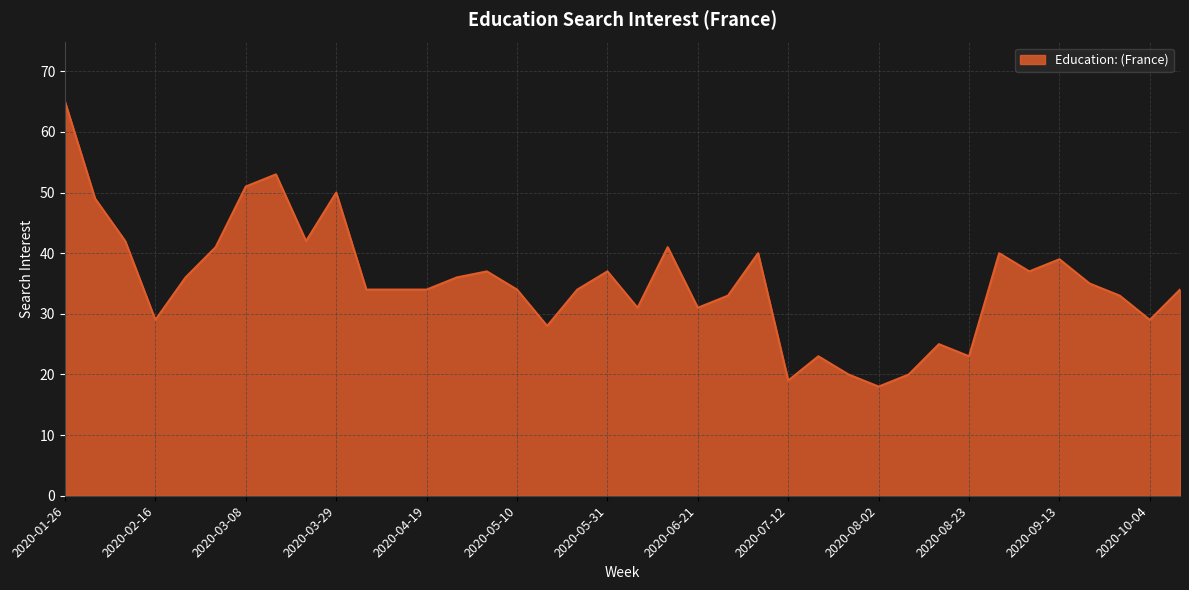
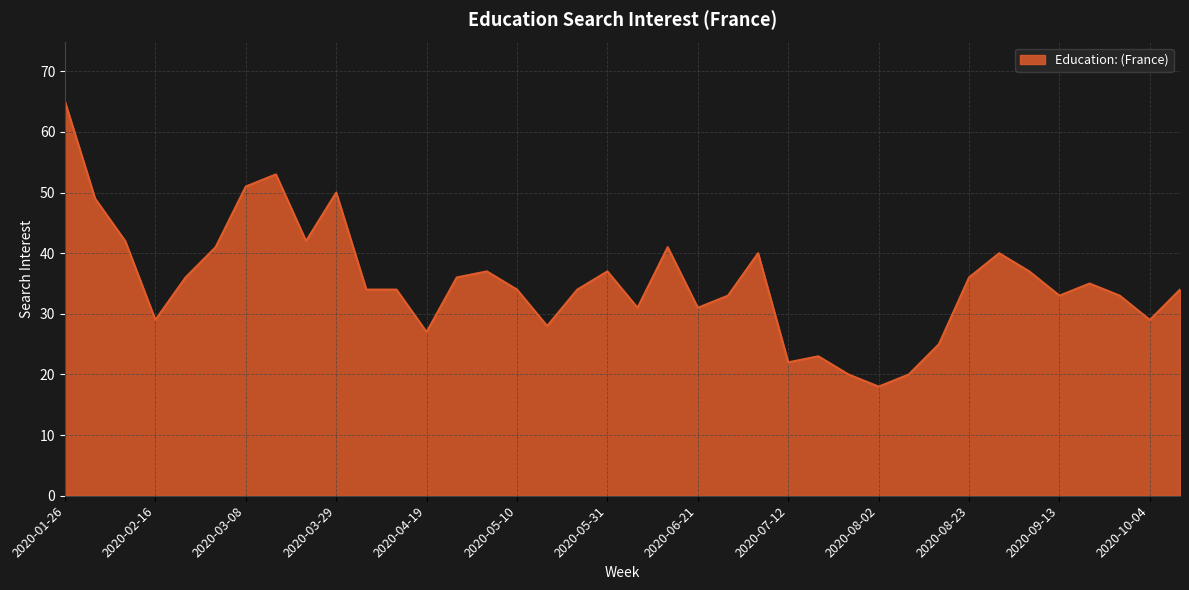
  {
    "2020-01-26": 65,
    "2020-02-16": 29,
    "2020-03-08": 51,
    "2020-03-29": 50,
-   "2020-04-19": 34,
+   "2020-04-19": 27,
    "2020-05-10": 34,
    "2020-05-31": 37,
    "2020-06-21": 31,
-   "2020-07-12": 19,
+   "2020-07-12": 22,
    "2020-08-02": 18,
-   "2020-08-23": 23,
-   "2020-09-13": 39,
+   "2020-08-23": 36,
+   "2020-09-13": 33,
    "2020-10-04": 29
  }
